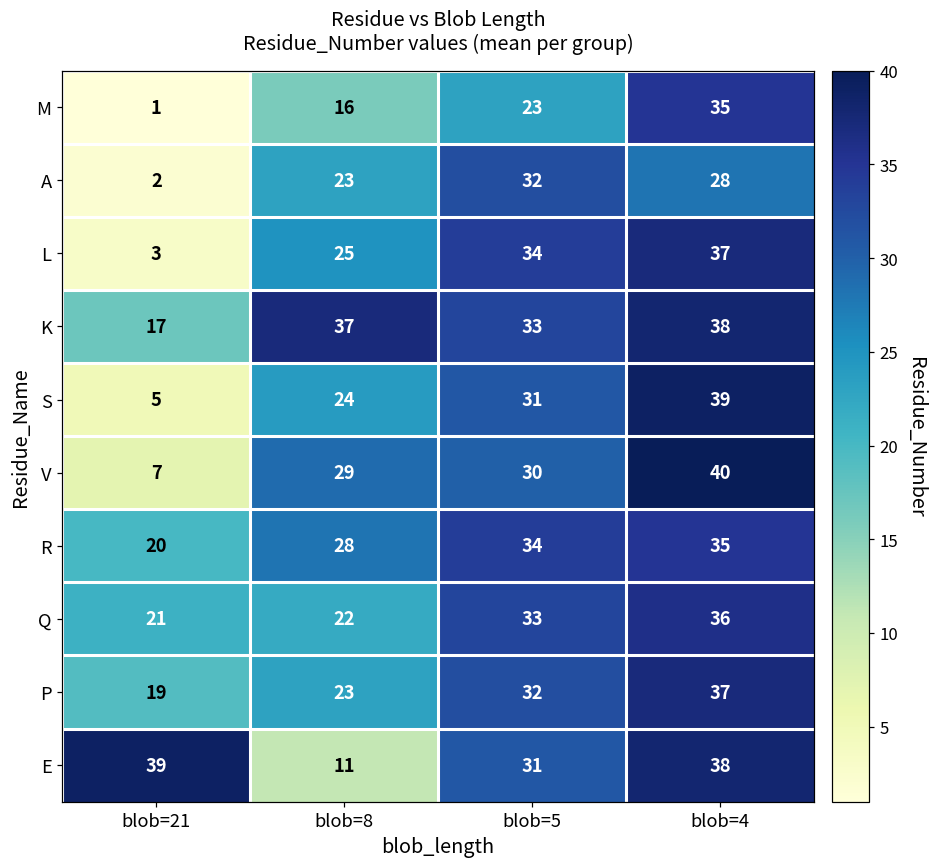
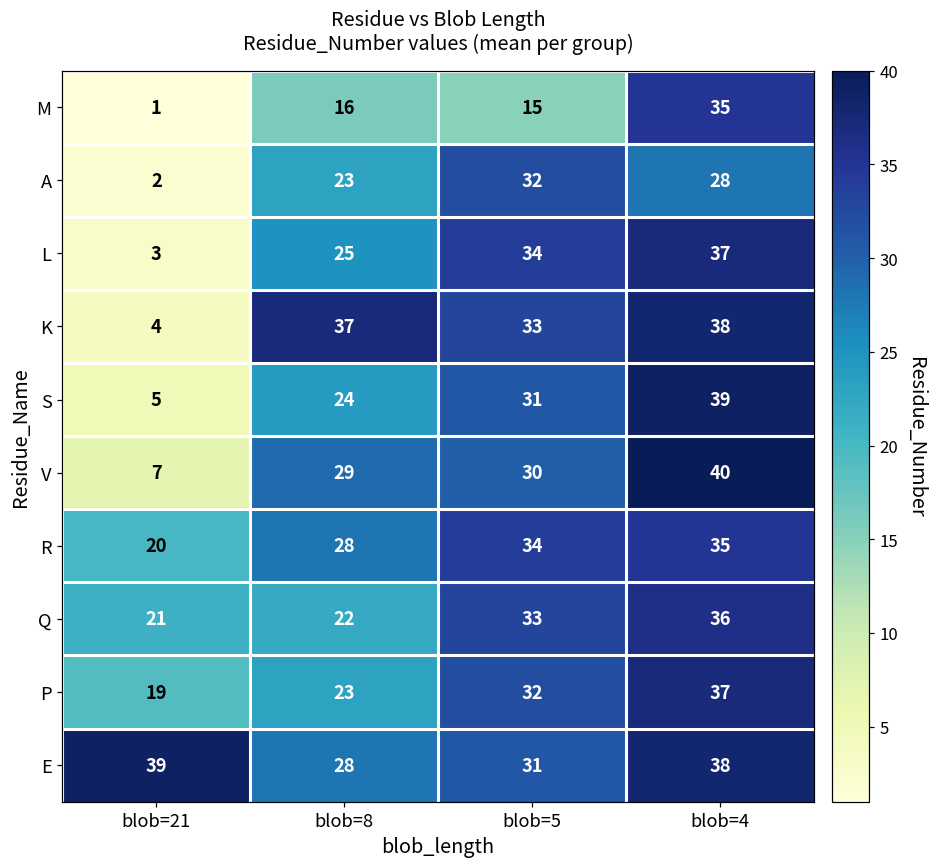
  {
    "M": {
      "blob=21": 1,
      "blob=8": 16,
-     "blob=5": 23,
+     "blob=5": 15,
      "blob=4": 35
    },
    "A": {
      "blob=21": 2,
      "blob=8": 23,
      "blob=5": 32,
      "blob=4": 28
    },
    "L": {
      "blob=21": 3,
      "blob=8": 25,
      "blob=5": 34,
      "blob=4": 37
    },
    "K": {
-     "blob=21": 17,
+     "blob=21": 4,
      "blob=8": 37,
      "blob=5": 33,
      "blob=4": 38
    },
    "S": {
      "blob=21": 5,
      "blob=8": 24,
      "blob=5": 31,
      "blob=4": 39
    },
    "V": {
      "blob=21": 7,
      "blob=8": 29,
      "blob=5": 30,
      "blob=4": 40
    },
    "R": {
      "blob=21": 20,
      "blob=8": 28,
      "blob=5": 34,
      "blob=4": 35
    },
    "Q": {
      "blob=21": 21,
      "blob=8": 22,
      "blob=5": 33,
      "blob=4": 36
    },
    "P": {
      "blob=21": 19,
      "blob=8": 23,
      "blob=5": 32,
      "blob=4": 37
    },
    "E": {
      "blob=21": 39,
-     "blob=8": 11,
+     "blob=8": 28,
      "blob=5": 31,
      "blob=4": 38
    }
  }
